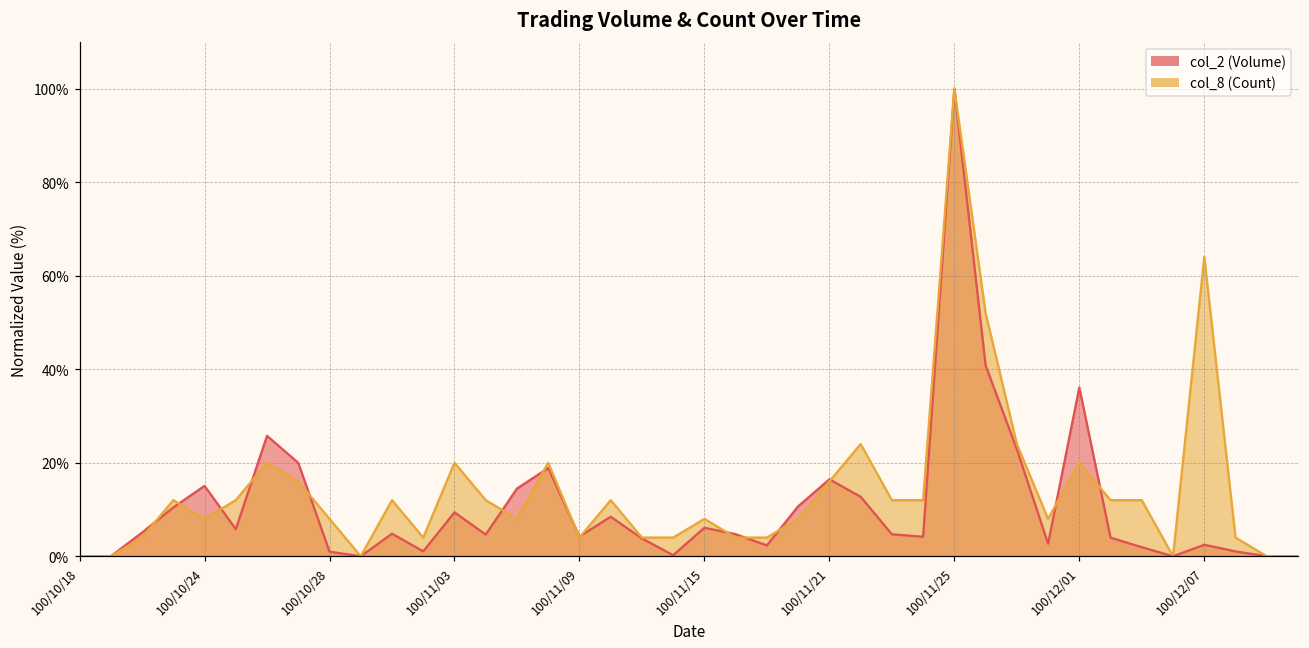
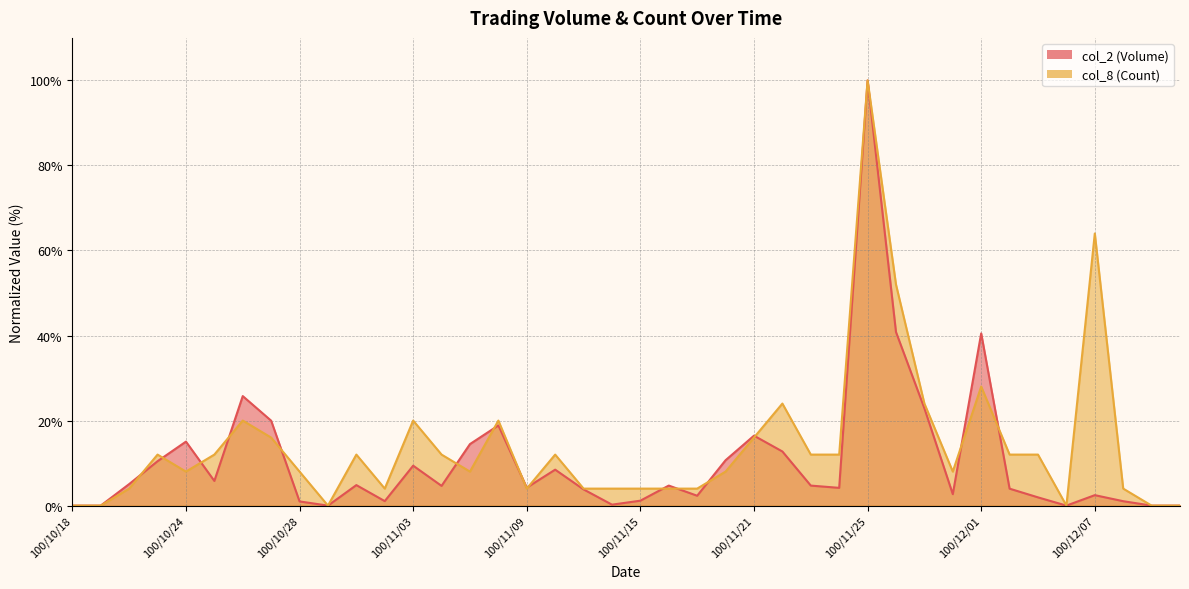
  {
    "col_2 (Volume)": {
      "100/10/24": "15%",
      "100/10/28": "1%",
      "100/11/03": "9%",
-     "100/11/15": "6%",
-     "100/12/01": "36%",
+     "100/11/15": "1%",
+     "100/12/01": "41%",
      "100/12/07": "2%"
    },
    "col_8 (Count)": {
      "100/10/24": "8%",
      "100/10/28": "8%",
      "100/11/03": "20%",
-     "100/11/15": "8%",
-     "100/12/01": "20%",
+     "100/11/15": "4%",
+     "100/12/01": "28%",
      "100/12/07": "64%"
    }
  }
